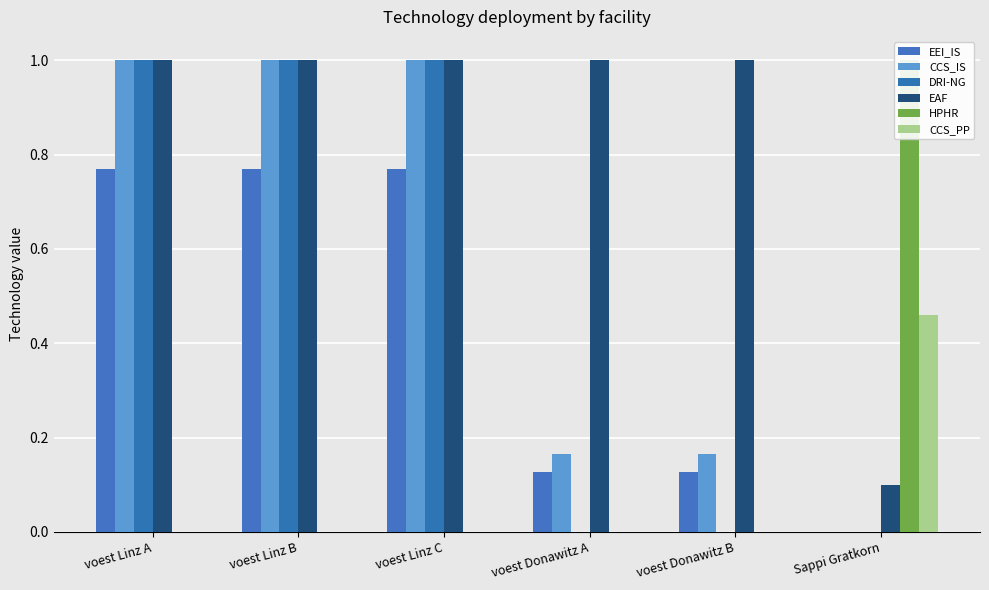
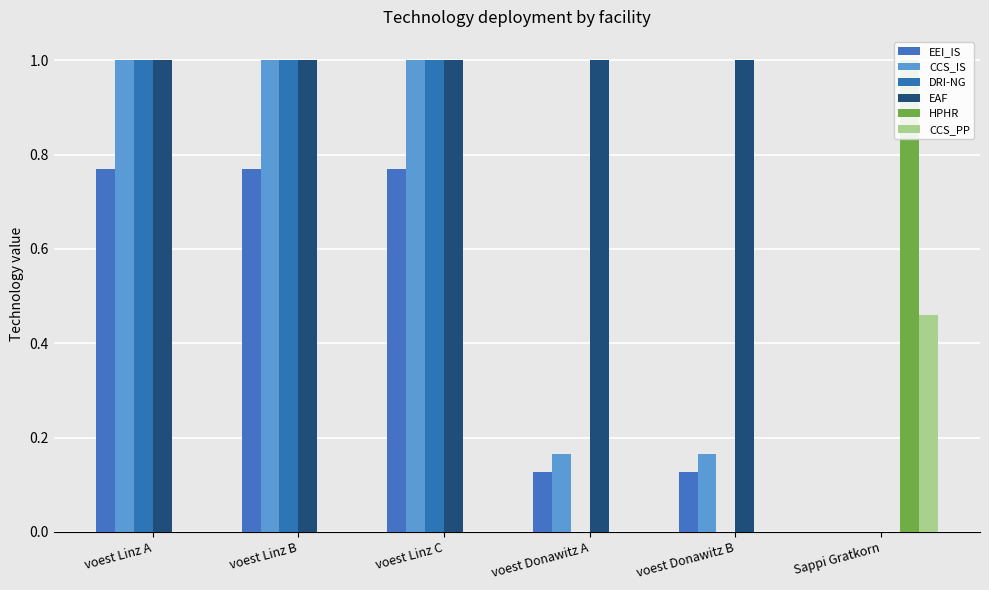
  {
    "EAF": {
      "voest Linz A": 1.0,
      "voest Linz B": 1.0,
      "voest Linz C": 1.0,
      "voest Donawitz A": 1.0,
      "voest Donawitz B": 1.0,
-     "Sappi Gratkorn": 0.1
+     "Sappi Gratkorn": 0.0
    },
    "HPHR": {
      "voest Linz A": 0.0,
      "voest Linz B": 0.0,
      "voest Linz C": 0.0,
      "voest Donawitz A": 0.0,
      "voest Donawitz B": 0.0
    },
    "CCS_PP": {
      "voest Linz A": 0.0,
      "voest Linz B": 0.0,
      "voest Linz C": 0.0,
      "voest Donawitz A": 0.0,
      "voest Donawitz B": 0.0,
      "Sappi Gratkorn": 0.46
    }
  }
